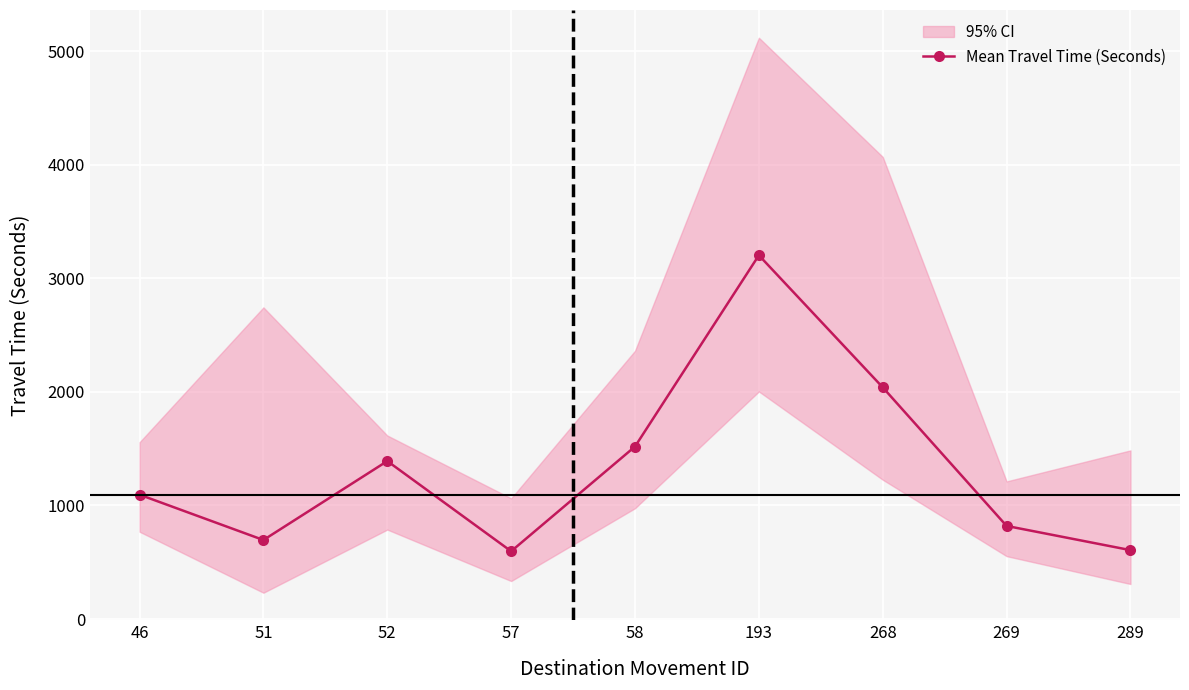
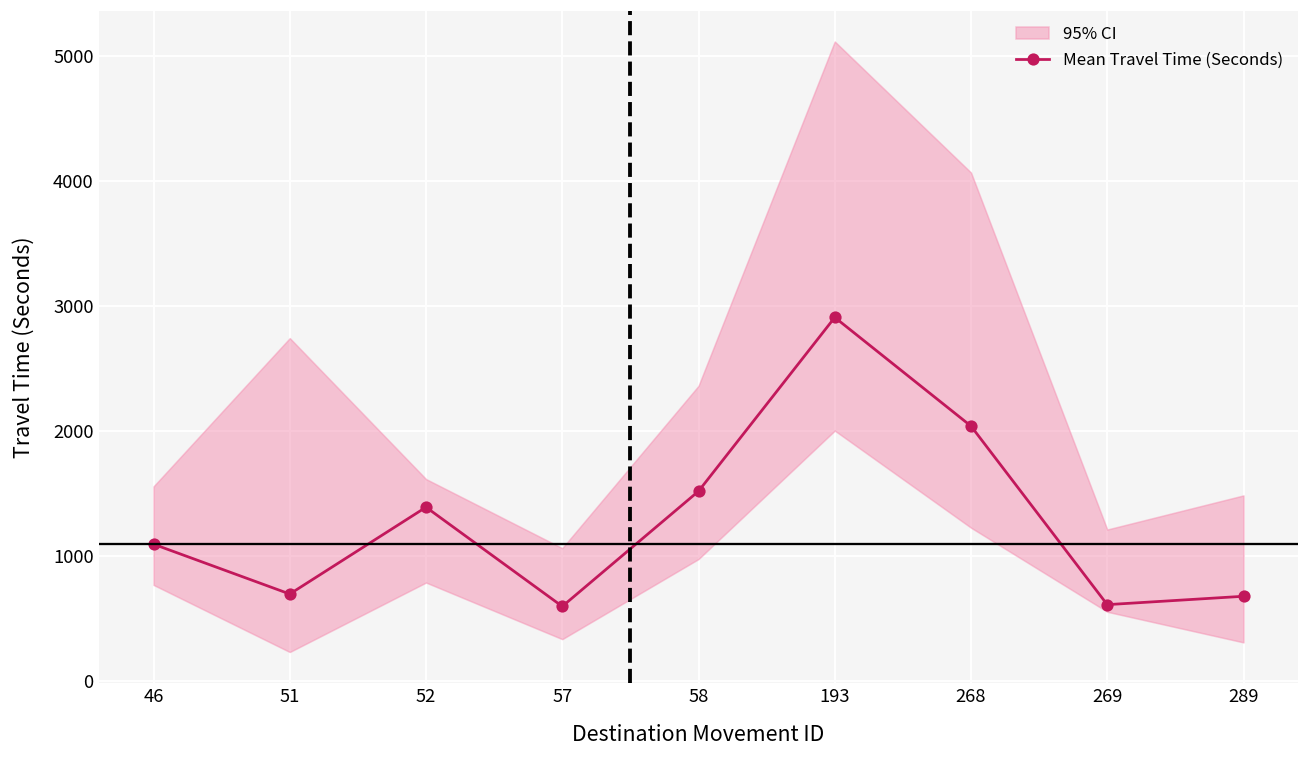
  {
    "Mean Travel Time (Seconds)": {
      "46": 1100,
      "51": 700,
      "52": 1390,
      "57": 600,
      "58": 1520,
-     "193": 3200,
+     "193": 2910,
      "268": 2040,
-     "269": 820,
-     "289": 610
+     "269": 610,
+     "289": 680
    }
  }
